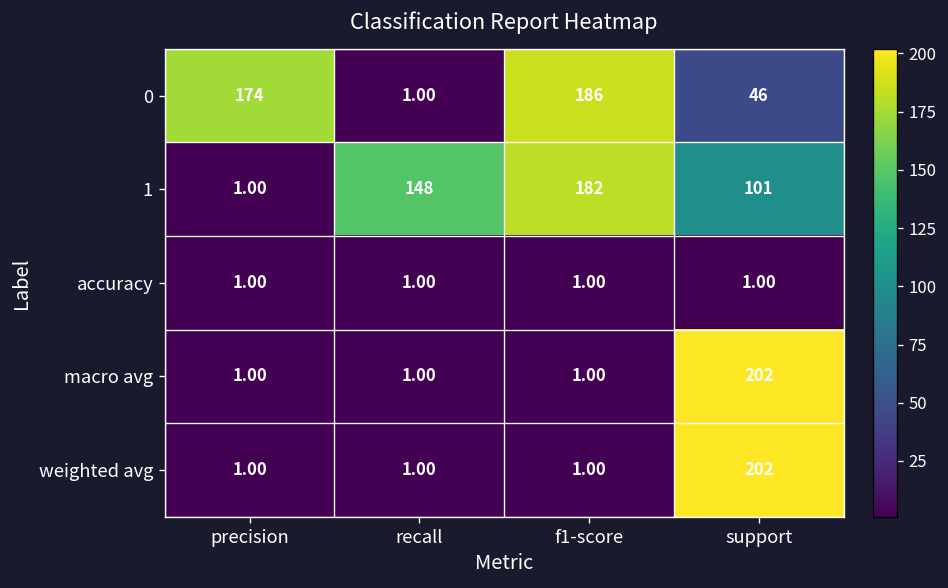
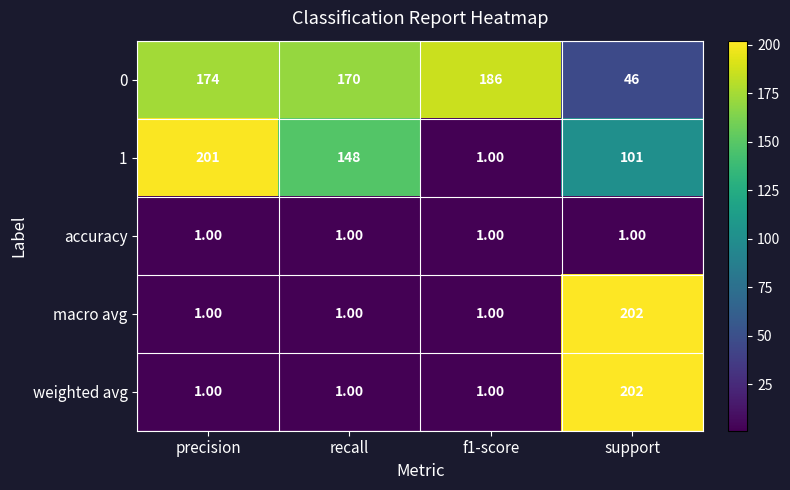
  {
    "0": {
      "precision": 174,
-     "recall": 1.00,
+     "recall": 170,
      "f1-score": 186,
      "support": 46
    },
    "1": {
-     "precision": 1.00,
+     "precision": 201,
      "recall": 148,
-     "f1-score": 182,
+     "f1-score": 1.00,
      "support": 101
    },
    "accuracy": {
      "precision": 1.00,
      "recall": 1.00,
      "f1-score": 1.00,
      "support": 1.00
    },
    "macro avg": {
      "precision": 1.00,
      "recall": 1.00,
      "f1-score": 1.00,
      "support": 202
    },
    "weighted avg": {
      "precision": 1.00,
      "recall": 1.00,
      "f1-score": 1.00,
      "support": 202
    }
  }
